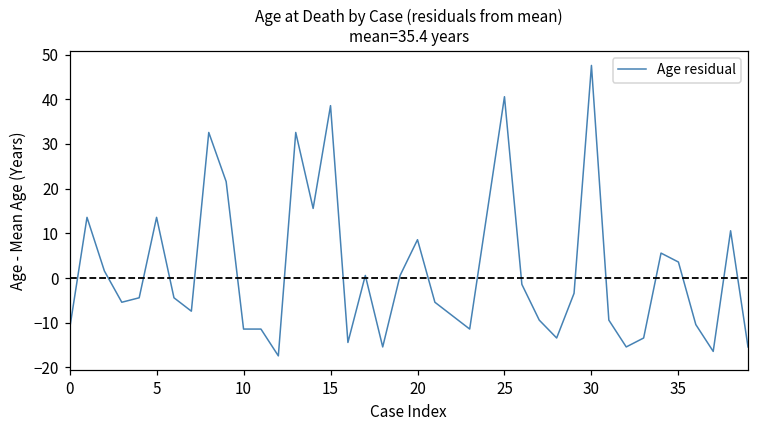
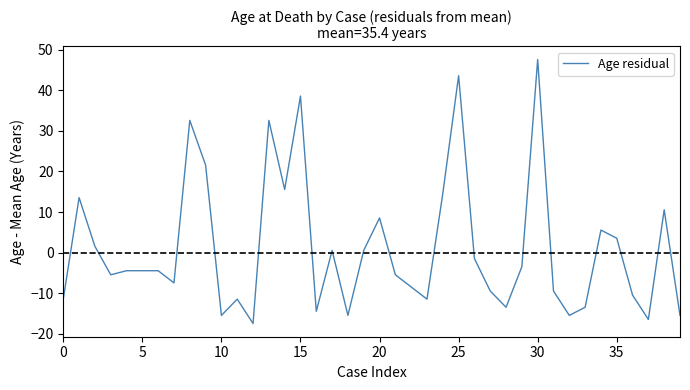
  {
    "0": -11,
-   "5": 14,
-   "10": -11,
+   "5": -4,
+   "10": -15,
    "15": 39,
    "20": 9,
-   "25": 41,
+   "25": 44,
    "30": 48,
    "35": 4
  }
